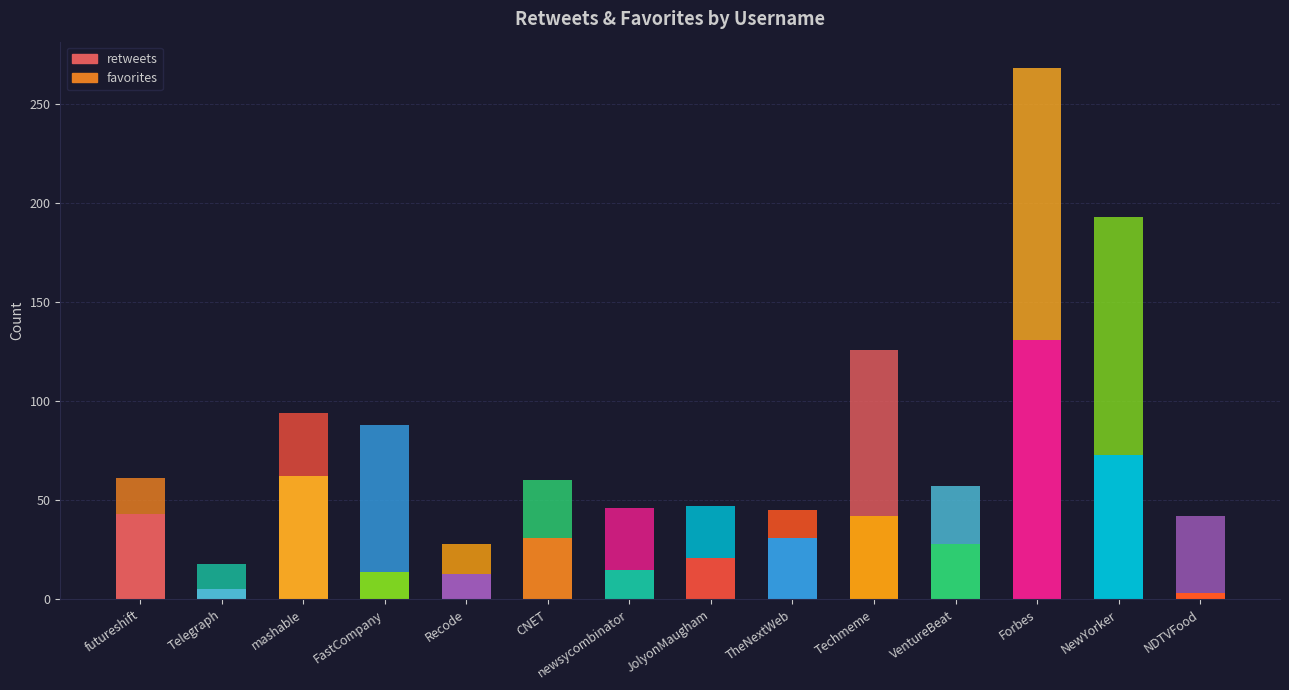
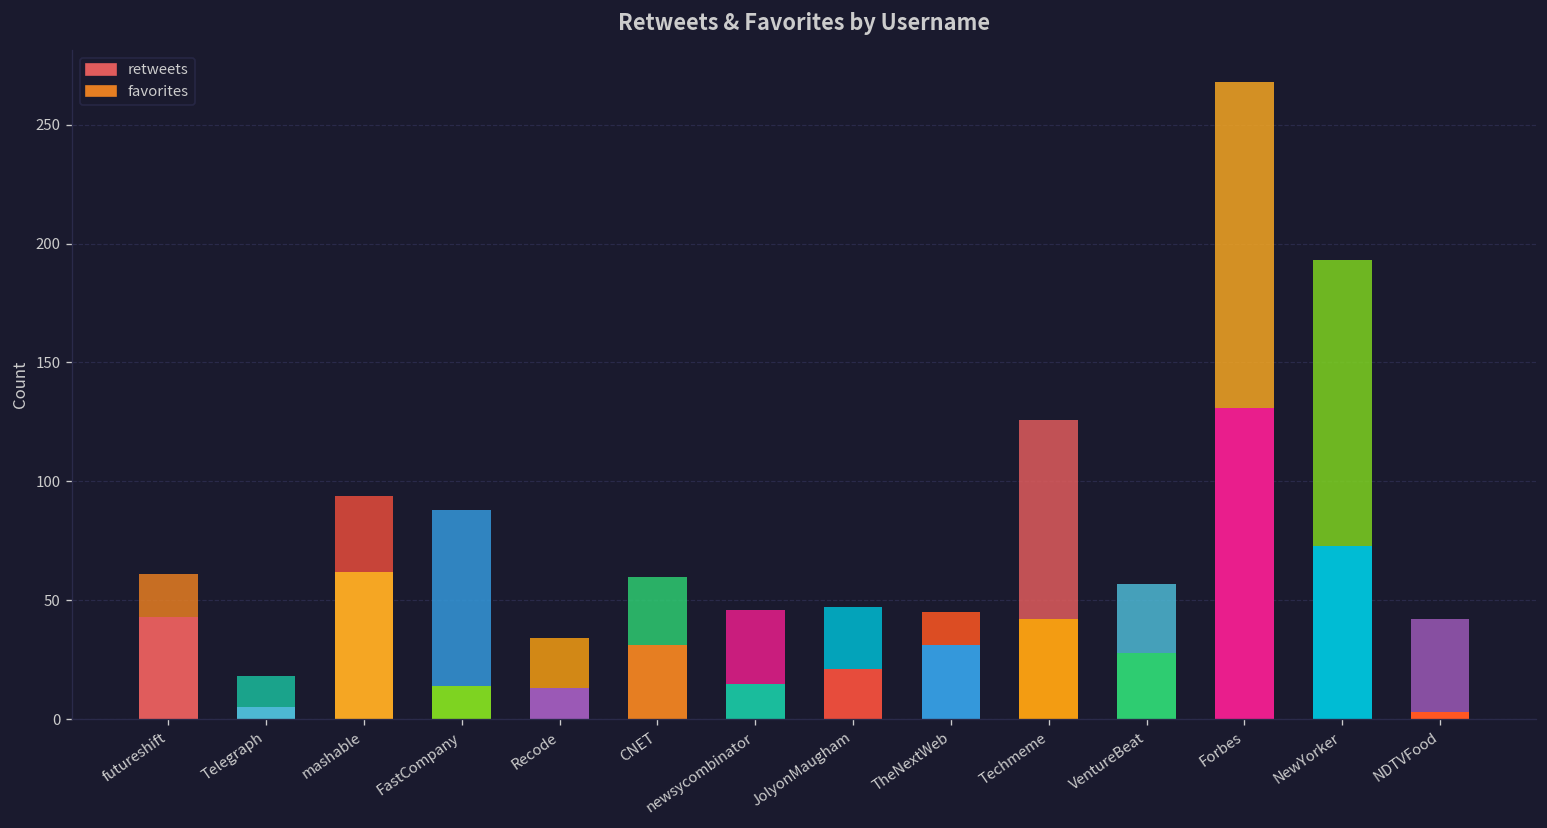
  {
    "retweets": {
      "futureshift": 43,
      "Telegraph": 5,
      "mashable": 62,
      "FastCompany": 14,
      "Recode": 13,
      "CNET": 31,
      "newsycombinator": 15,
      "JolyonMaugham": 21,
      "TheNextWeb": 31,
      "Techmeme": 42,
      "VentureBeat": 28,
      "Forbes": 131,
      "NewYorker": 73,
      "NDTVFood": 3
    },
    "favorites": {
      "futureshift": 18,
      "Telegraph": 13,
      "mashable": 32,
      "FastCompany": 74,
-     "Recode": 15,
+     "Recode": 21,
      "CNET": 29,
      "newsycombinator": 31,
      "JolyonMaugham": 26,
      "TheNextWeb": 14,
      "Techmeme": 84,
      "VentureBeat": 29,
      "Forbes": 137,
      "NewYorker": 120,
      "NDTVFood": 39
    }
  }
